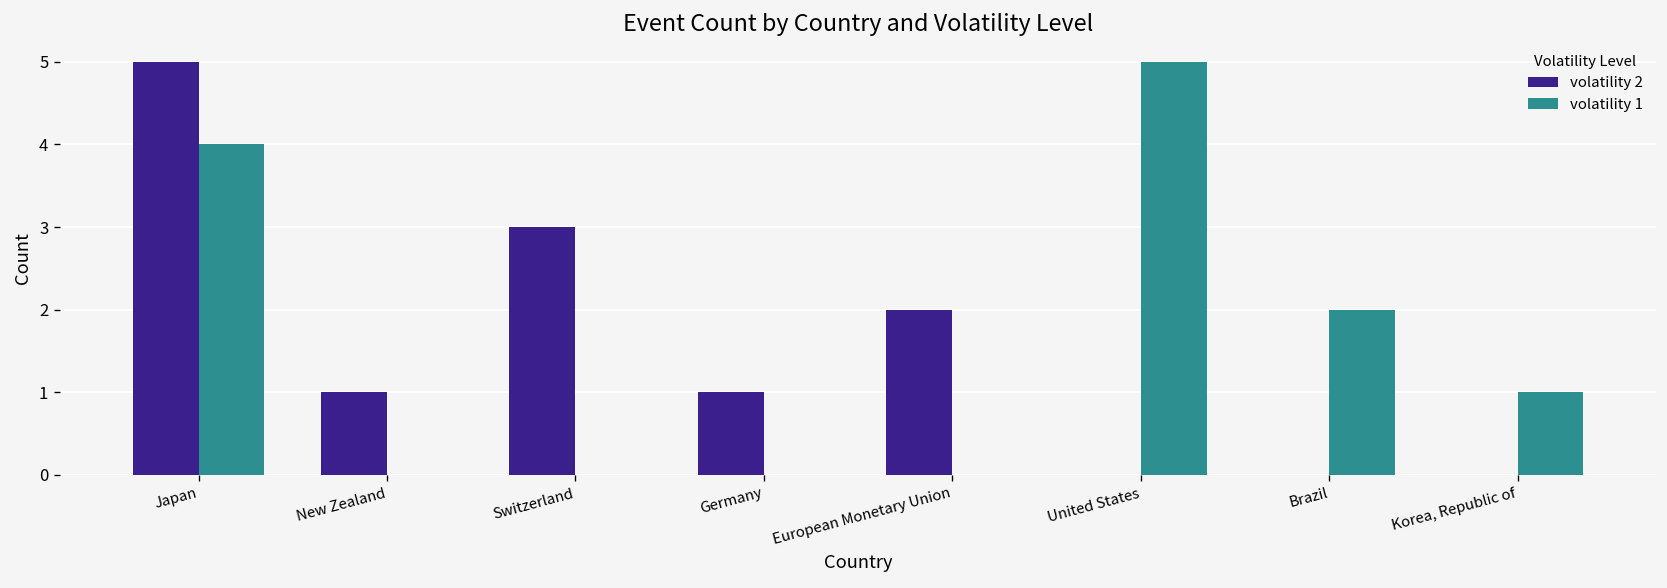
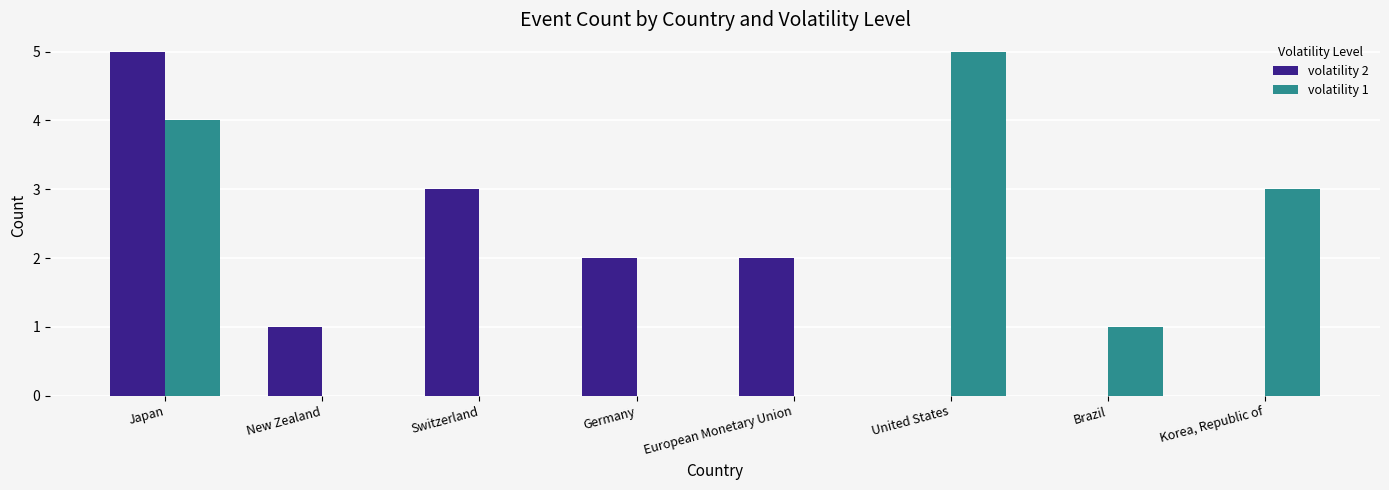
  {
    "volatility 2": {
      "Japan": 5,
      "New Zealand": 1,
      "Switzerland": 3,
-     "Germany": 1,
+     "Germany": 2,
      "European Monetary Union": 2,
      "United States": 0,
      "Brazil": 0,
      "Korea, Republic of": 0
    },
    "volatility 1": {
      "Japan": 4,
      "New Zealand": 0,
      "Switzerland": 0,
      "Germany": 0,
      "European Monetary Union": 0,
      "United States": 5,
-     "Brazil": 2,
-     "Korea, Republic of": 1
+     "Brazil": 1,
+     "Korea, Republic of": 3
    }
  }
